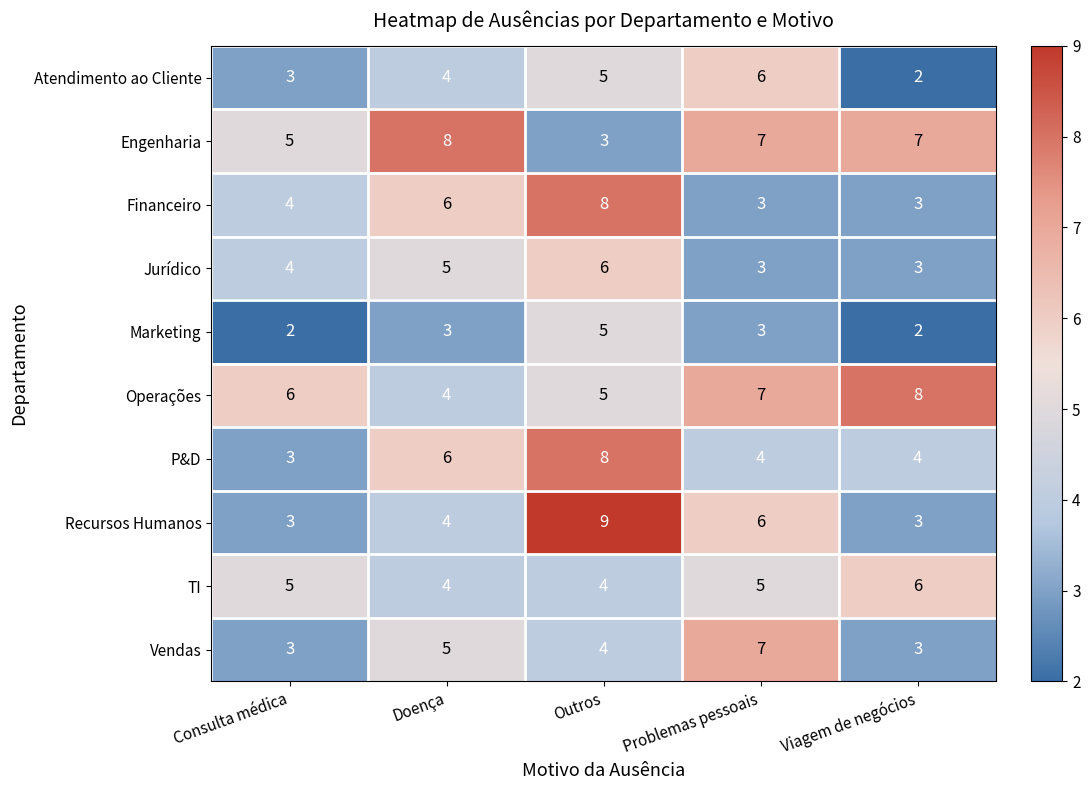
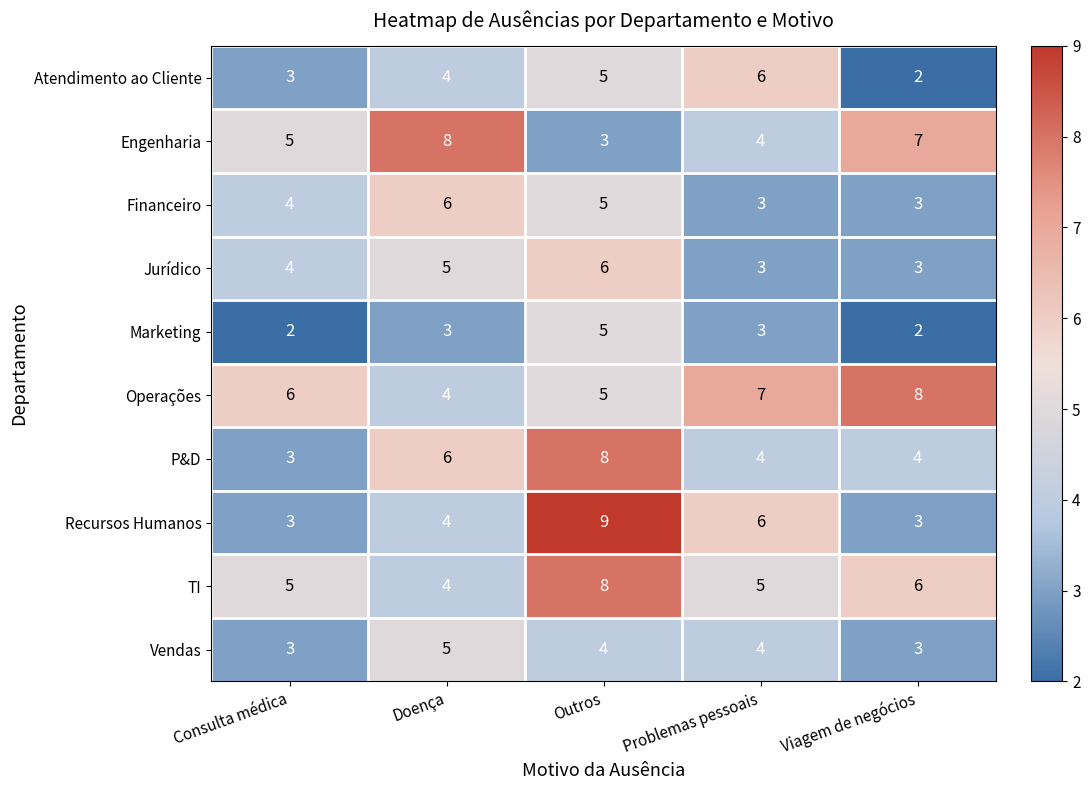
  {
    "Atendimento ao Cliente": {
      "Consulta médica": 3,
      "Doença": 4,
      "Outros": 5,
      "Problemas pessoais": 6,
      "Viagem de negócios": 2
    },
    "Engenharia": {
      "Consulta médica": 5,
      "Doença": 8,
      "Outros": 3,
-     "Problemas pessoais": 7,
+     "Problemas pessoais": 4,
      "Viagem de negócios": 7
    },
    "Financeiro": {
      "Consulta médica": 4,
      "Doença": 6,
-     "Outros": 8,
+     "Outros": 5,
      "Problemas pessoais": 3,
      "Viagem de negócios": 3
    },
    "Jurídico": {
      "Consulta médica": 4,
      "Doença": 5,
      "Outros": 6,
      "Problemas pessoais": 3,
      "Viagem de negócios": 3
    },
    "Marketing": {
      "Consulta médica": 2,
      "Doença": 3,
      "Outros": 5,
      "Problemas pessoais": 3,
      "Viagem de negócios": 2
    },
    "Operações": {
      "Consulta médica": 6,
      "Doença": 4,
      "Outros": 5,
      "Problemas pessoais": 7,
      "Viagem de negócios": 8
    },
    "P&D": {
      "Consulta médica": 3,
      "Doença": 6,
      "Outros": 8,
      "Problemas pessoais": 4,
      "Viagem de negócios": 4
    },
    "Recursos Humanos": {
      "Consulta médica": 3,
      "Doença": 4,
      "Outros": 9,
      "Problemas pessoais": 6,
      "Viagem de negócios": 3
    },
    "TI": {
      "Consulta médica": 5,
      "Doença": 4,
-     "Outros": 4,
+     "Outros": 8,
      "Problemas pessoais": 5,
      "Viagem de negócios": 6
    },
    "Vendas": {
      "Consulta médica": 3,
      "Doença": 5,
      "Outros": 4,
-     "Problemas pessoais": 7,
+     "Problemas pessoais": 4,
      "Viagem de negócios": 3
    }
  }
